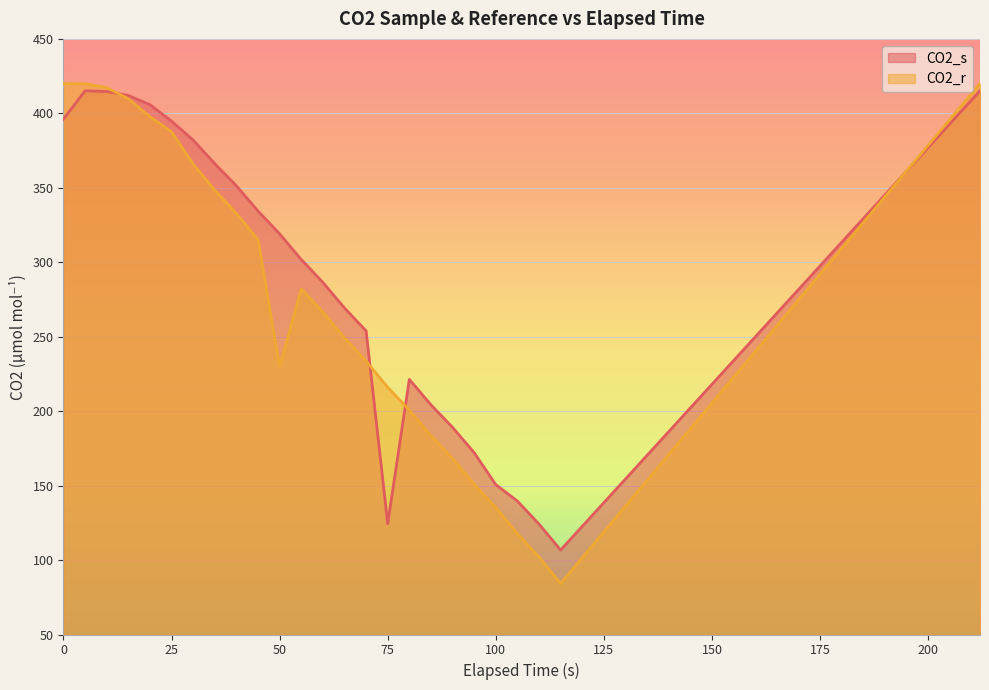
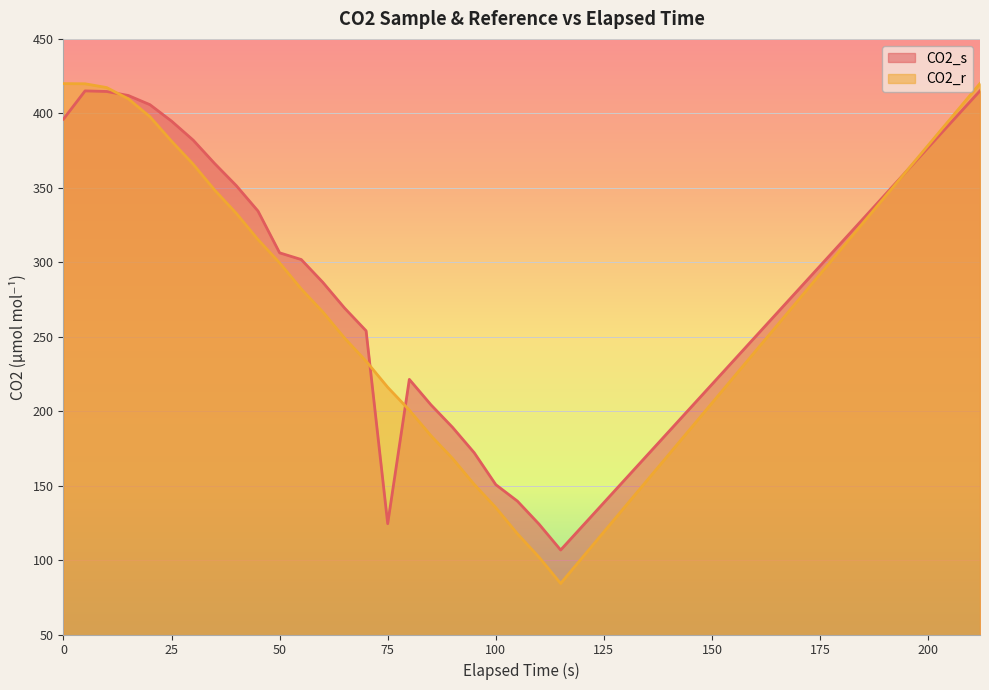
  {
    "CO2_s": {
      "0": 396,
      "25": 395,
-     "50": 319,
+     "50": 306,
      "75": 124,
      "100": 151
    },
    "CO2_r": {
      "0": 420,
-     "25": 388,
-     "50": 230,
+     "25": 381,
+     "50": 300,
      "75": 216,
      "100": 135
    }
  }
